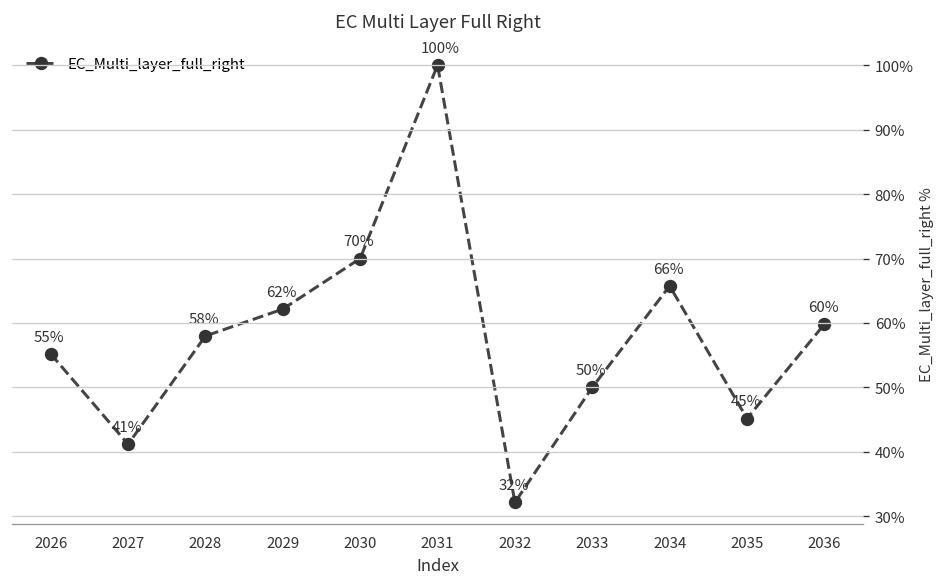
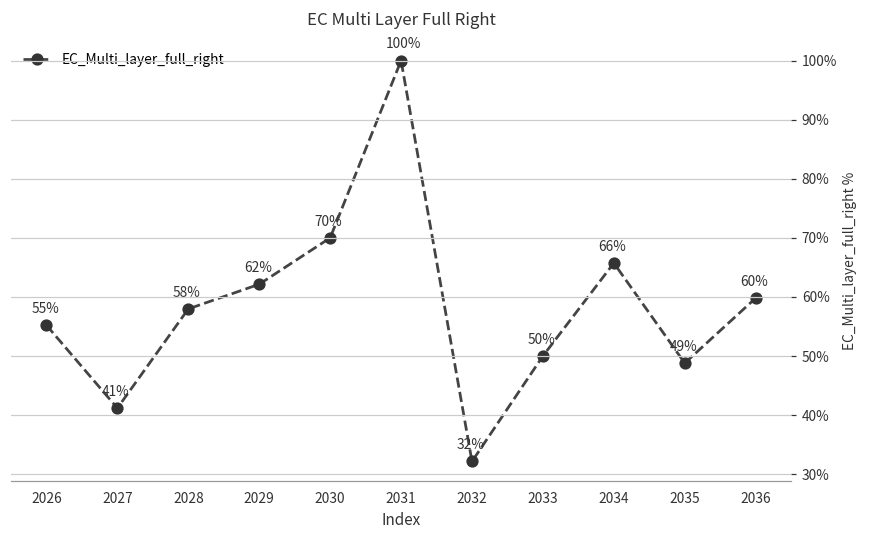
  {
    "2026": "55%",
    "2027": "41%",
    "2028": "58%",
    "2029": "62%",
    "2030": "70%",
    "2031": "100%",
    "2032": "32%",
    "2033": "50%",
    "2034": "66%",
-   "2035": "45%",
+   "2035": "49%",
    "2036": "60%"
  }
